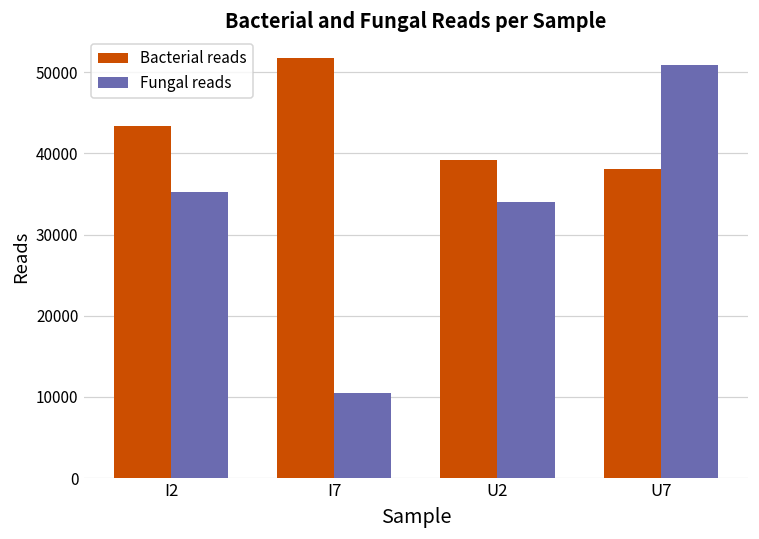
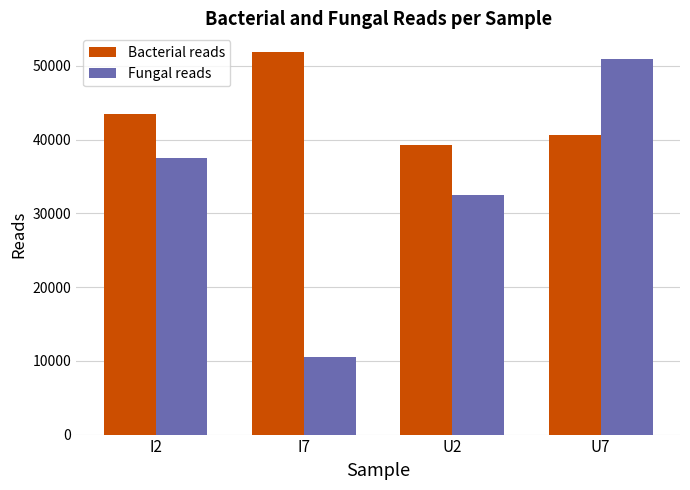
  {
    "Bacterial reads": {
      "I2": 43000,
      "I7": 52000,
      "U2": 39000,
-     "U7": 38000
+     "U7": 41000
    },
    "Fungal reads": {
-     "I2": 35000,
+     "I2": 38000,
      "I7": 10000,
-     "U2": 34000,
+     "U2": 33000,
      "U7": 51000
    }
  }
